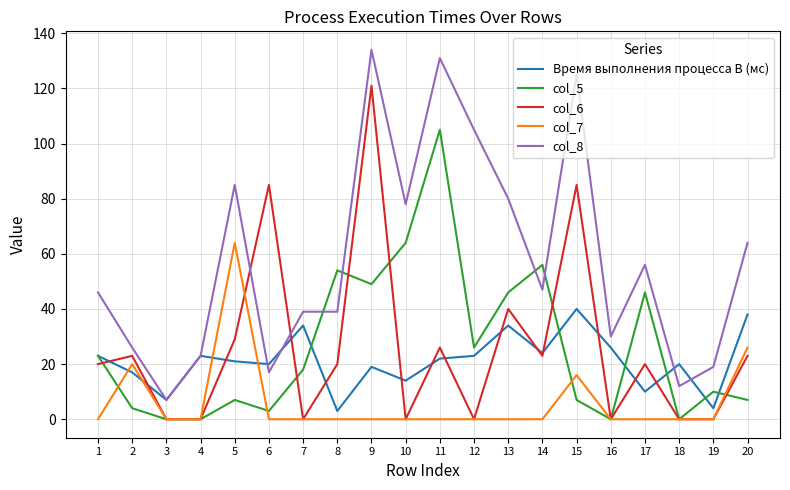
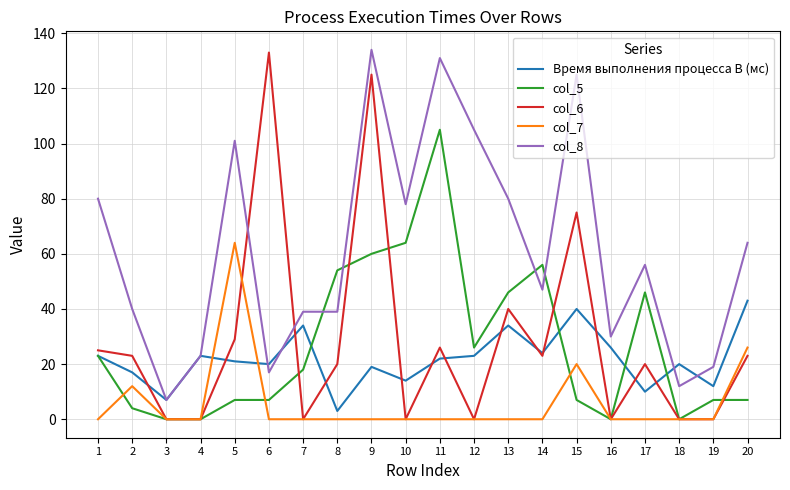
  {
    "Время выполнения процесса B (мс)": {
      "2": 17,
      "5": 21,
      "6": 20,
      "7": 34,
      "8": 3,
      "9": 19,
      "10": 14,
      "11": 22,
      "12": 23,
      "13": 34,
      "14": 24,
      "15": 40,
      "16": 26,
      "17": 10,
      "18": 20,
-     "19": 4,
-     "20": 38
+     "19": 12,
+     "20": 43
    },
    "col_5": {
      "2": 4,
      "5": 7,
-     "6": 3,
+     "6": 7,
      "7": 18,
      "8": 54,
-     "9": 49,
+     "9": 60,
      "10": 64,
      "11": 105,
      "12": 26,
      "13": 46,
      "14": 56,
      "15": 7,
      "17": 46,
-     "19": 10,
+     "19": 7,
      "20": 7
    },
    "col_6": {
-     "1": 20,
+     "1": 25,
      "2": 23,
      "5": 29,
-     "6": 85,
+     "6": 133,
      "8": 20,
-     "9": 121,
+     "9": 125,
      "11": 26,
      "13": 40,
      "14": 23,
-     "15": 85,
+     "15": 75,
      "17": 20,
      "20": 23
    },
    "col_7": {
      "1": 0,
-     "2": 20,
+     "2": 12,
      "5": 64,
      "6": 0,
      "8": 0,
      "9": 0,
      "11": 0,
      "13": 0,
      "14": 0,
-     "15": 16,
+     "15": 20,
      "17": 0,
      "20": 26
    },
    "col_8": {
-     "1": 46,
-     "2": 26,
-     "5": 85,
+     "1": 80,
+     "2": 40,
+     "5": 101,
      "6": 17,
      "7": 39,
      "8": 39,
      "9": 134,
      "10": 78,
      "11": 131,
      "12": 105,
      "13": 80,
      "14": 47,
      "16": 30,
      "17": 56,
      "18": 12,
      "19": 19,
      "20": 64
    }
  }
